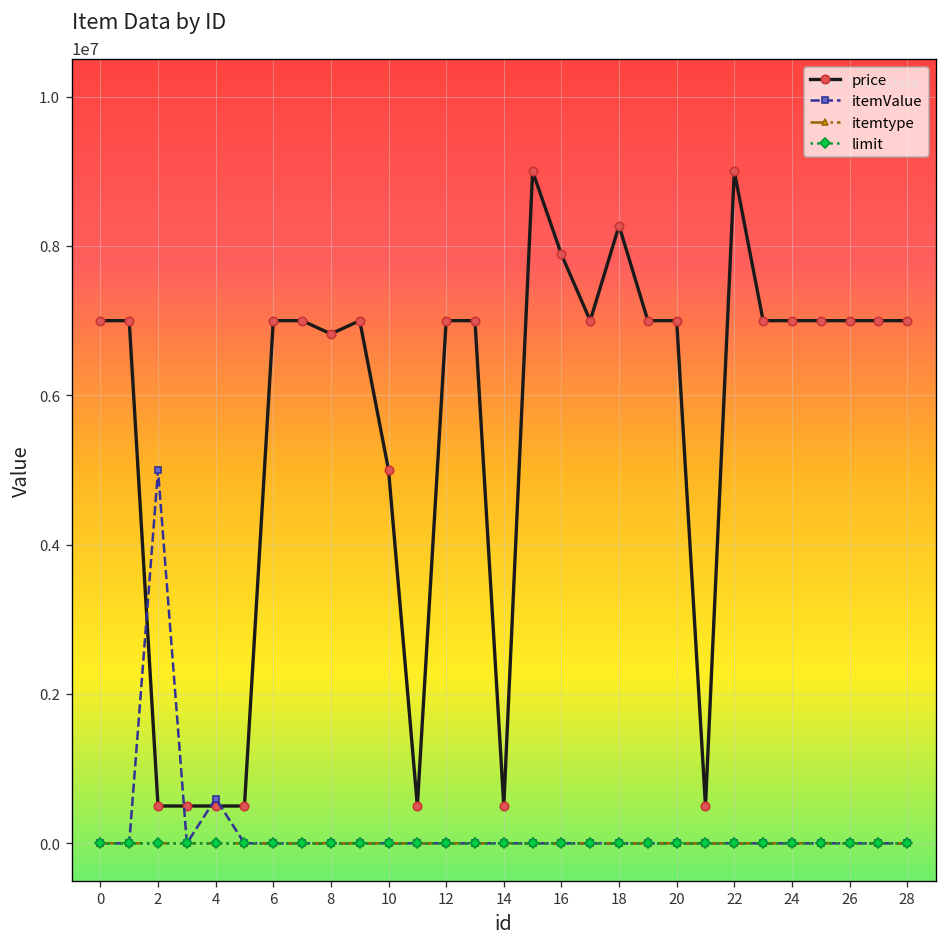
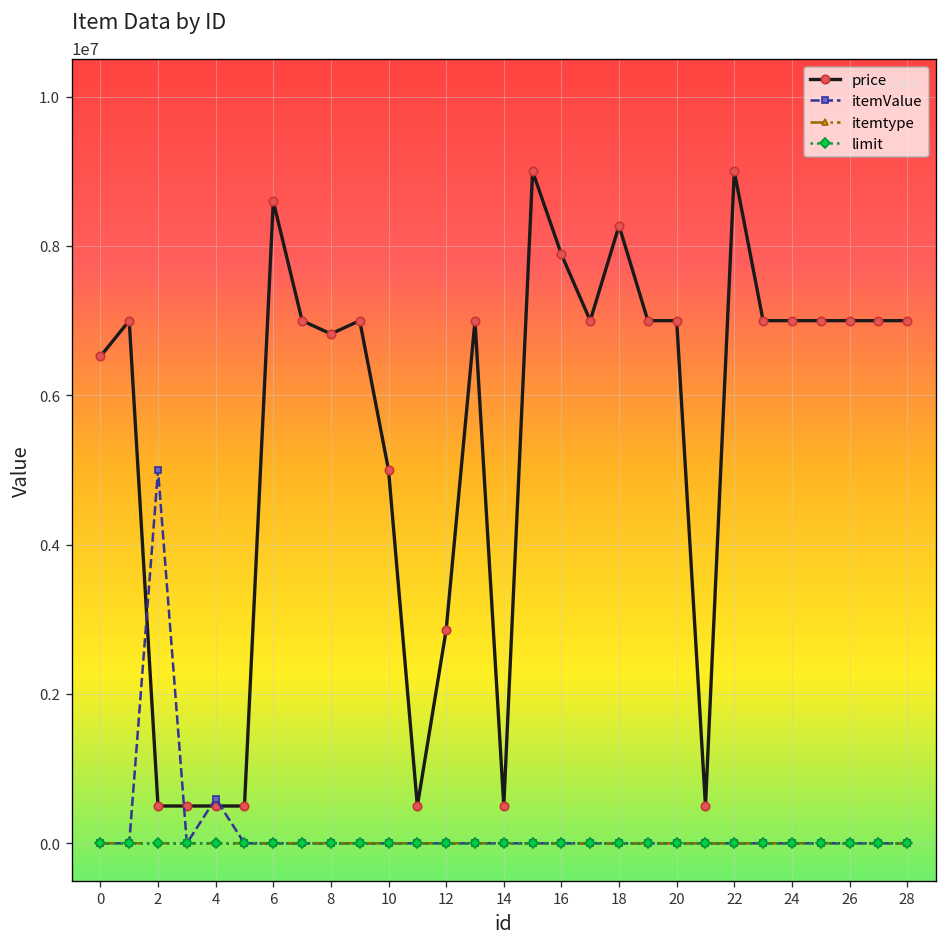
  {
    "price": {
-     "0": 7000000,
+     "0": 6500000,
      "2": 500000,
      "4": 500000,
-     "6": 7000000,
+     "6": 8600000,
      "8": 6800000,
      "10": 5000000,
-     "12": 7000000,
+     "12": 2900000,
      "14": 500000,
      "16": 7900000,
      "18": 8300000,
      "20": 7000000,
      "22": 9000000,
      "24": 7000000,
      "26": 7000000,
      "28": 7000000
    },
    "itemValue": {
      "2": 5000000,
      "4": 600000
    },
    "limit": {
      "2": 0,
      "4": 0
    }
  }
